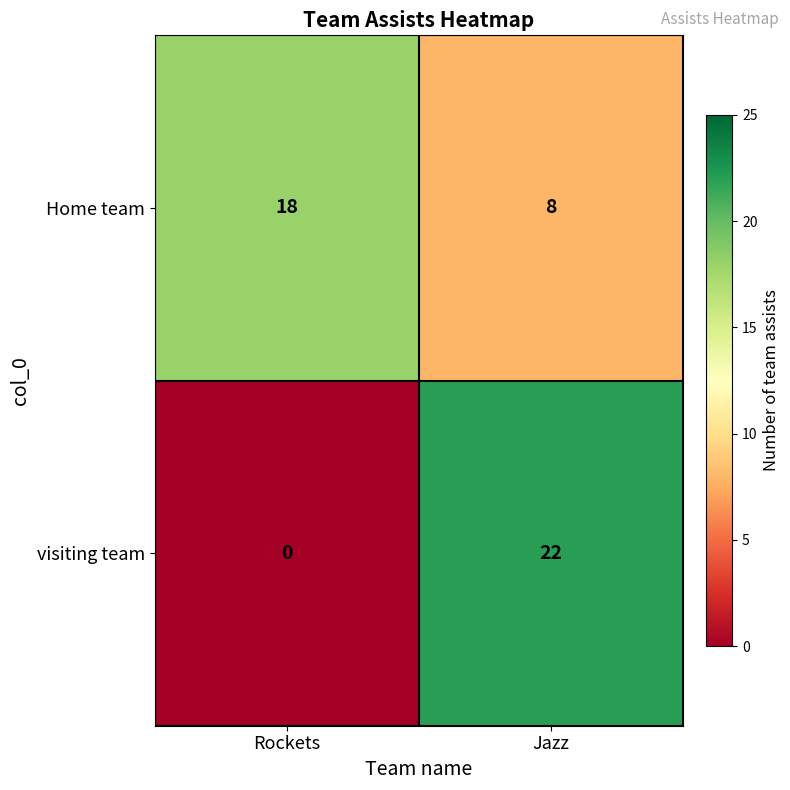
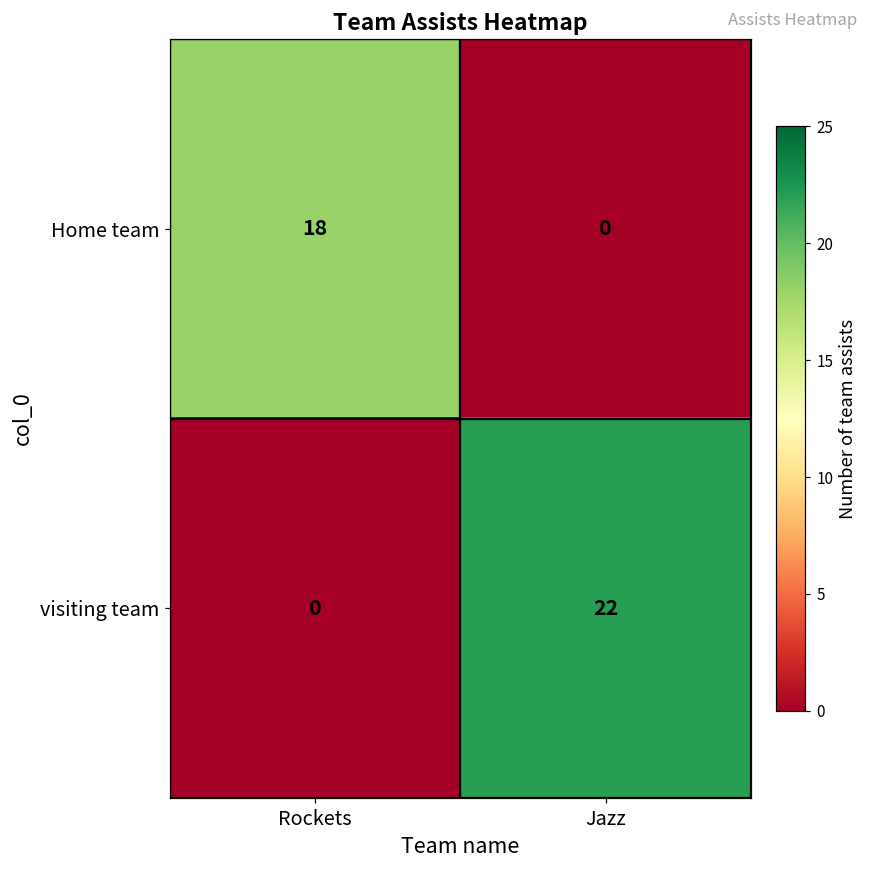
  {
    "Home team": {
      "Rockets": 18,
-     "Jazz": 8
+     "Jazz": 0
    },
    "visiting team": {
      "Rockets": 0,
      "Jazz": 22
    }
  }
